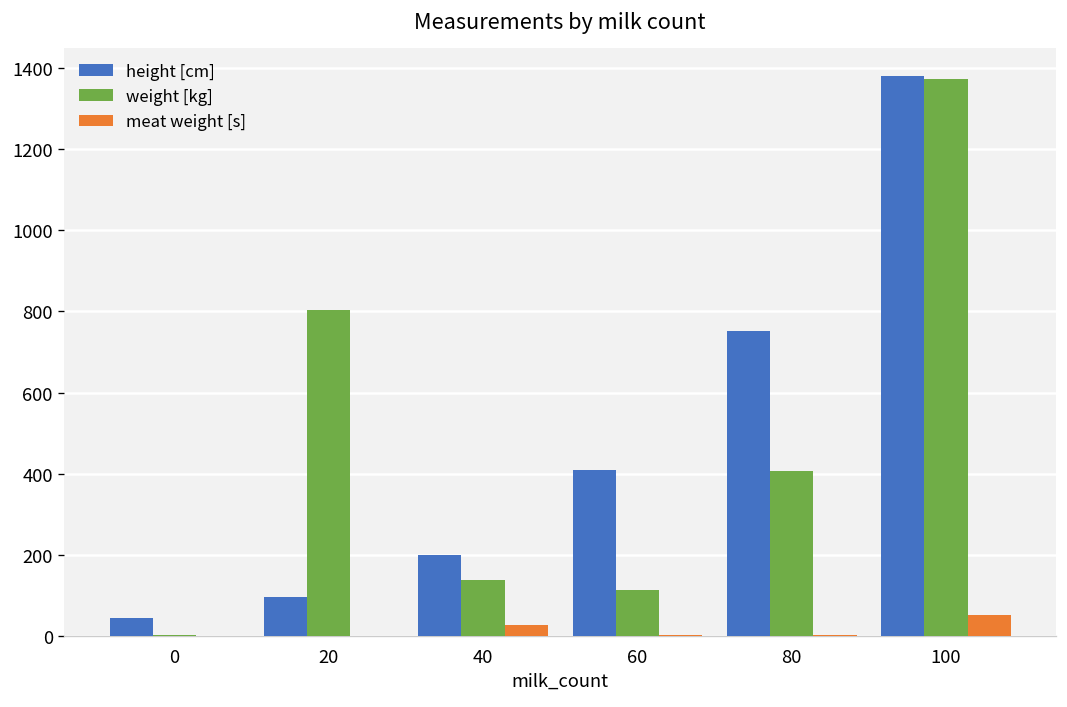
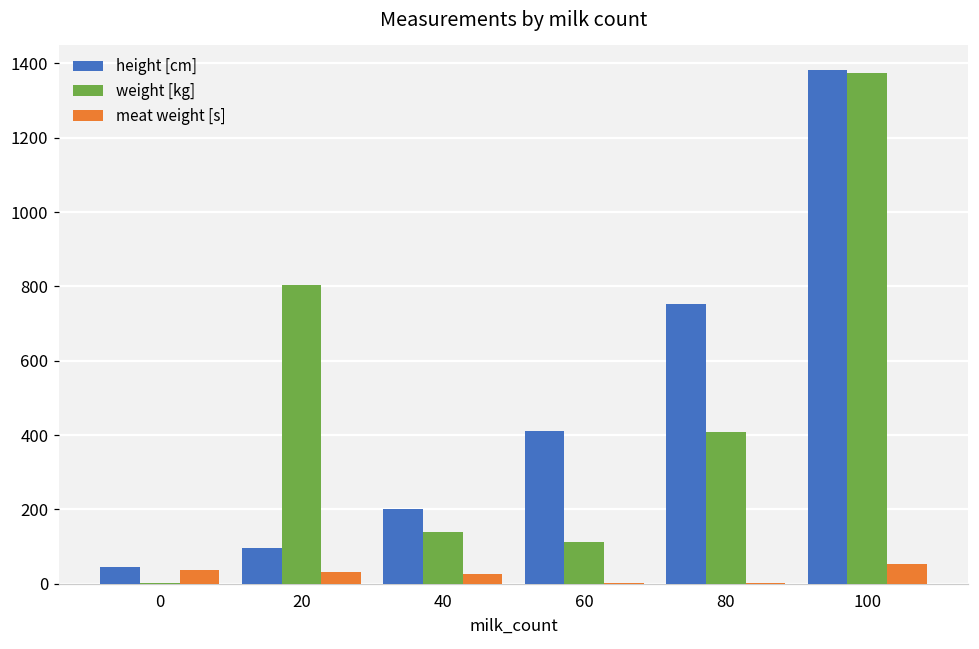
  {
    "height [cm]": {
      "0": 40,
      "20": 100,
      "40": 200,
      "60": 410,
      "80": 750,
      "100": 1380
    },
    "weight [kg]": {
      "20": 800,
      "40": 140,
      "60": 110,
      "80": 410,
      "100": 1370
    },
    "meat weight [s]": {
-     "0": 0,
-     "20": 0,
+     "0": 40,
+     "20": 30,
      "40": 30,
      "100": 50
    }
  }
